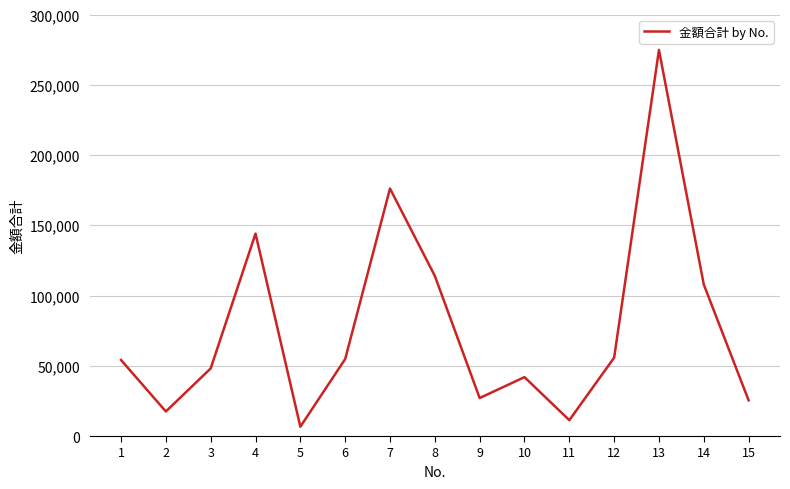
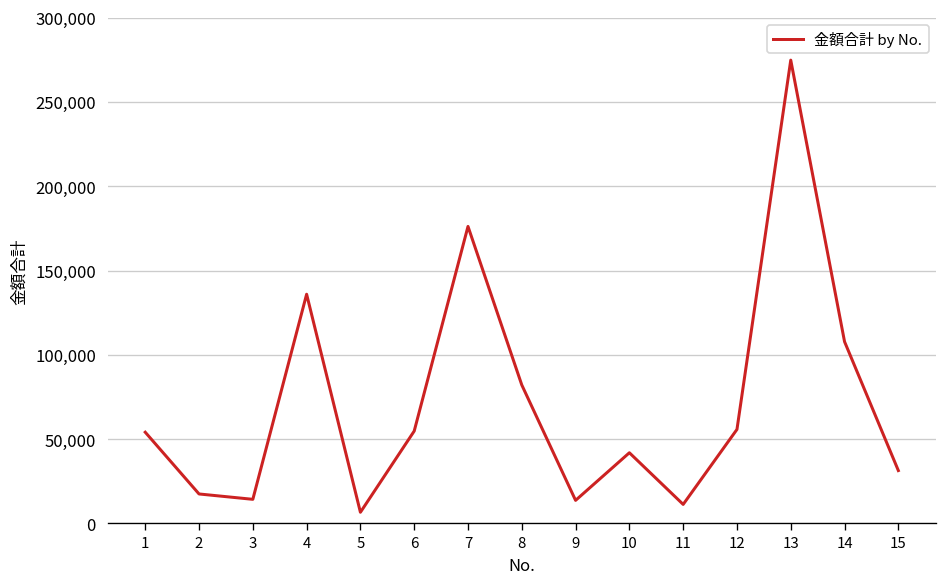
  {
    "1": "54,000",
    "2": "17,000",
-   "3": "48,000",
-   "4": "144,000",
+   "3": "14,000",
+   "4": "136,000",
    "5": "7,000",
    "6": "55,000",
    "7": "176,000",
-   "8": "114,000",
-   "9": "27,000",
+   "8": "82,000",
+   "9": "14,000",
    "10": "42,000",
    "11": "11,000",
    "12": "56,000",
    "13": "275,000",
    "14": "108,000",
-   "15": "25,000"
+   "15": "31,000"
  }
